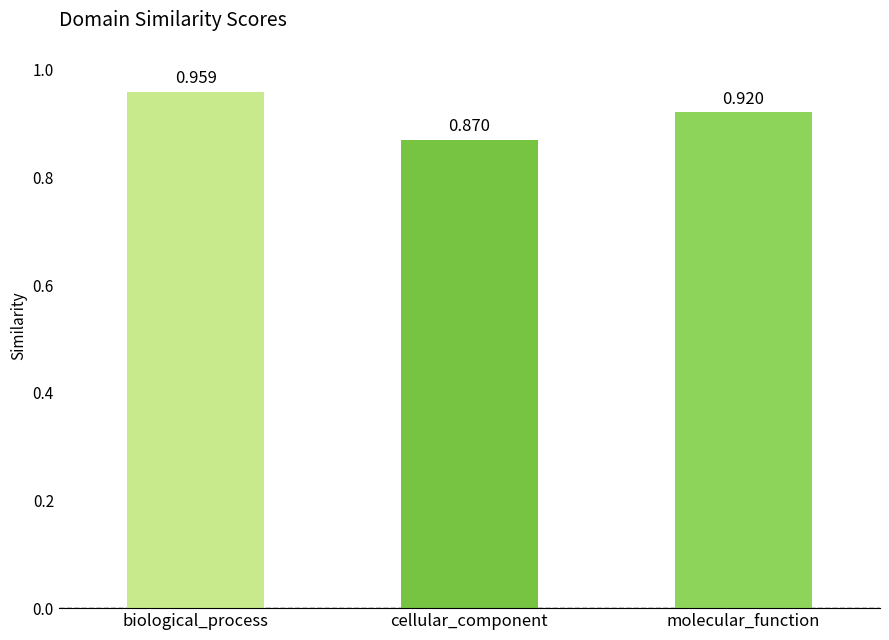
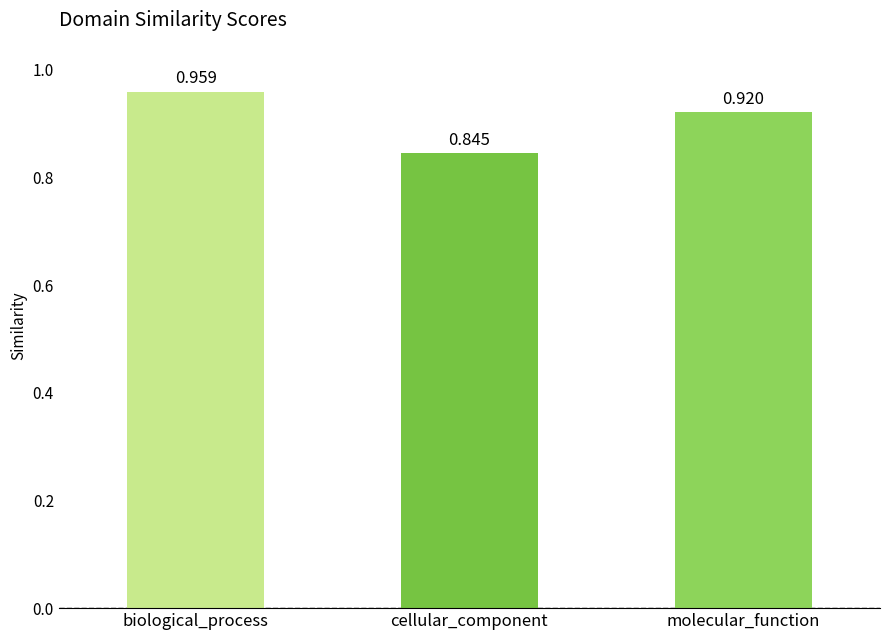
  {
    "biological_process": 0.959,
-   "cellular_component": 0.870,
+   "cellular_component": 0.845,
    "molecular_function": 0.920
  }
